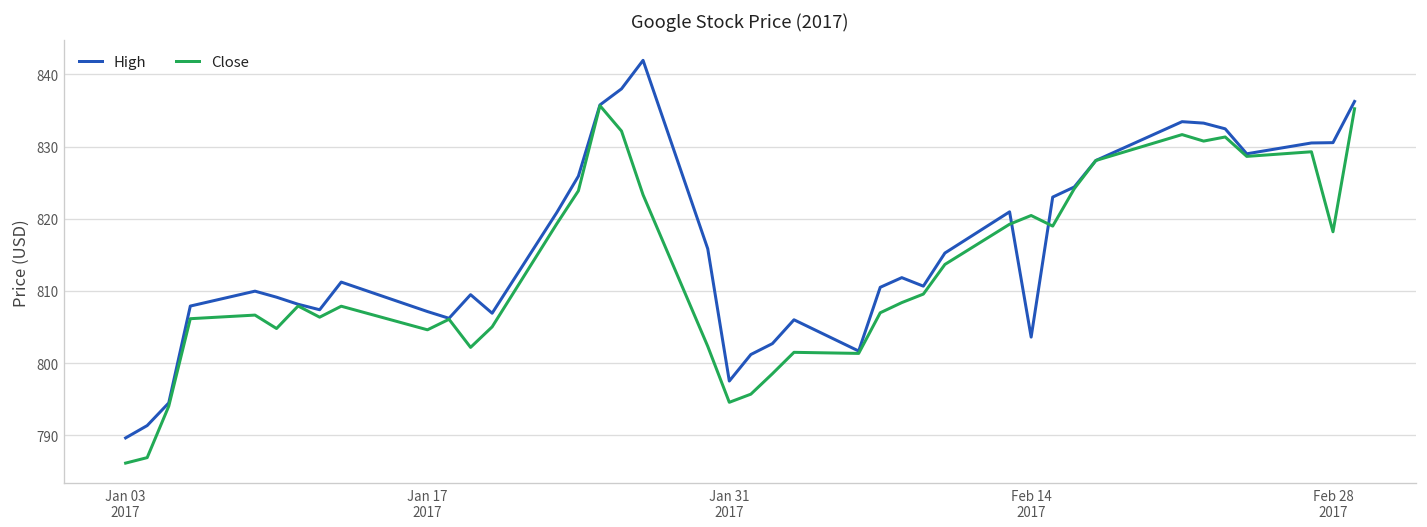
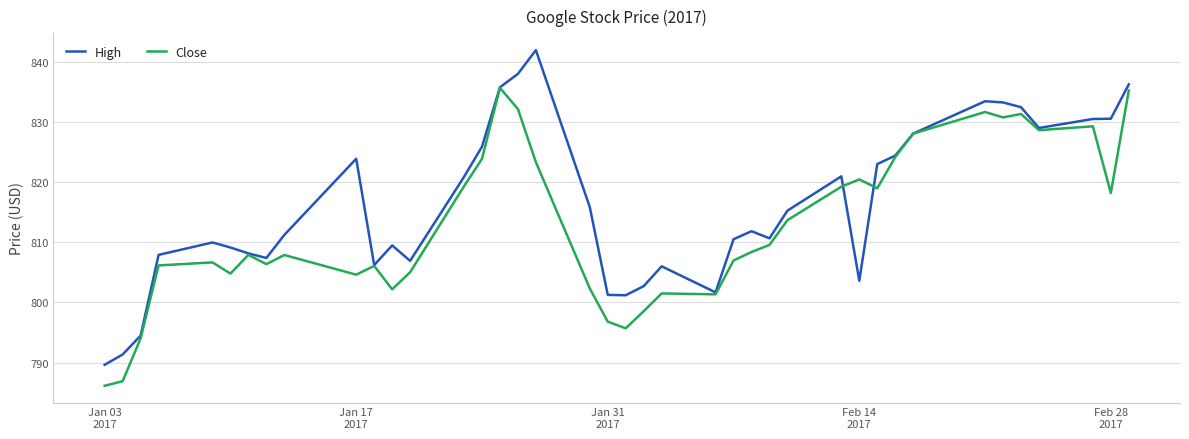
  {
    "High": {
      "Jan 03 2017": 790,
-     "Jan 17 2017": 807,
-     "Jan 31 2017": 798,
+     "Jan 17 2017": 824,
+     "Jan 31 2017": 801,
      "Feb 14 2017": 804,
      "Feb 28 2017": 831
    },
    "Close": {
      "Jan 03 2017": 786,
      "Jan 17 2017": 805,
-     "Jan 31 2017": 795,
+     "Jan 31 2017": 797,
      "Feb 14 2017": 820,
      "Feb 28 2017": 818
    }
  }
